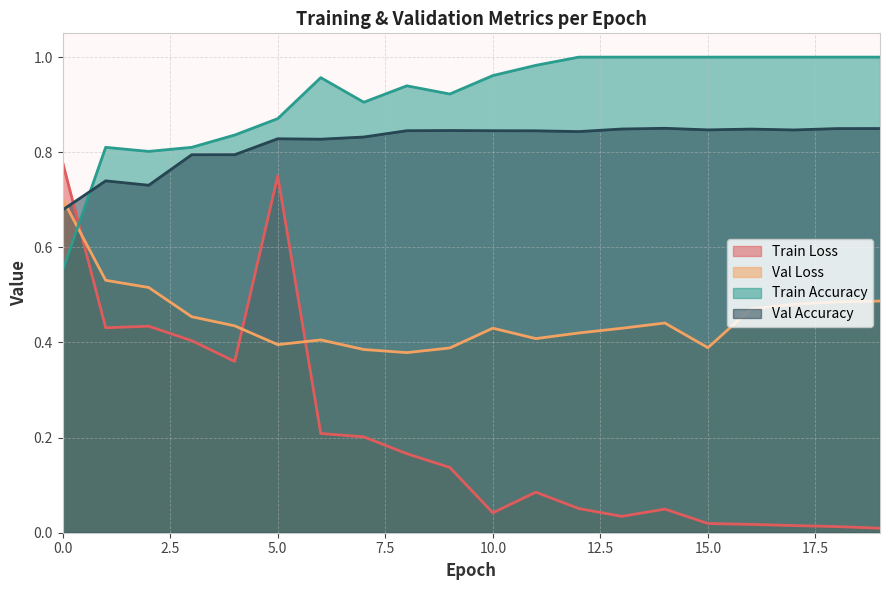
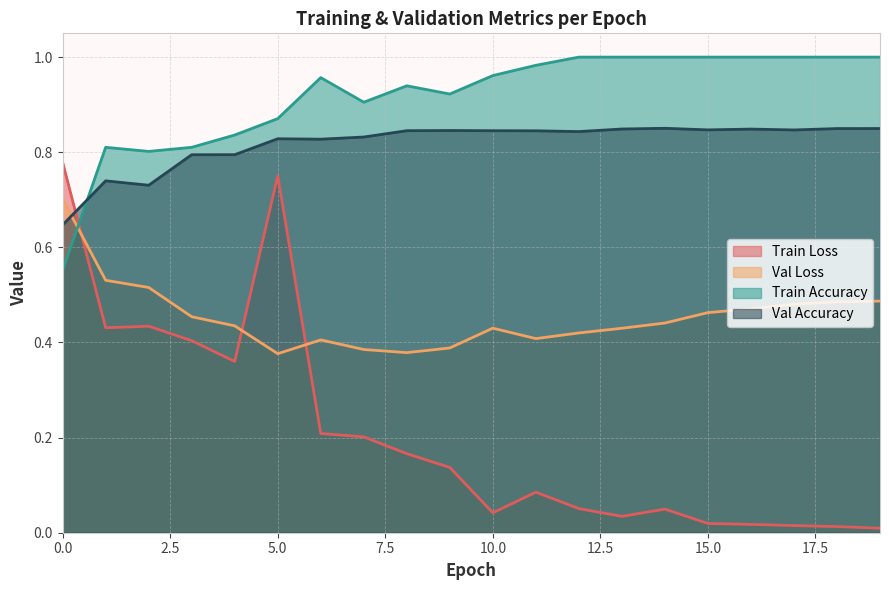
  {
    "Train Loss": {
      "0.0": 0.78,
      "5.0": 0.75,
      "10.0": 0.04,
      "15.0": 0.02
    },
    "Val Loss": {
      "0.0": 0.70,
-     "5.0": 0.40,
+     "5.0": 0.38,
      "10.0": 0.43,
-     "15.0": 0.39
+     "15.0": 0.46
    },
    "Train Accuracy": {
      "0.0": 0.55,
      "5.0": 0.87,
      "10.0": 0.96,
      "15.0": 1.00
    },
    "Val Accuracy": {
-     "0.0": 0.68,
+     "0.0": 0.65,
      "5.0": 0.83,
      "10.0": 0.85,
      "15.0": 0.85
    }
  }
